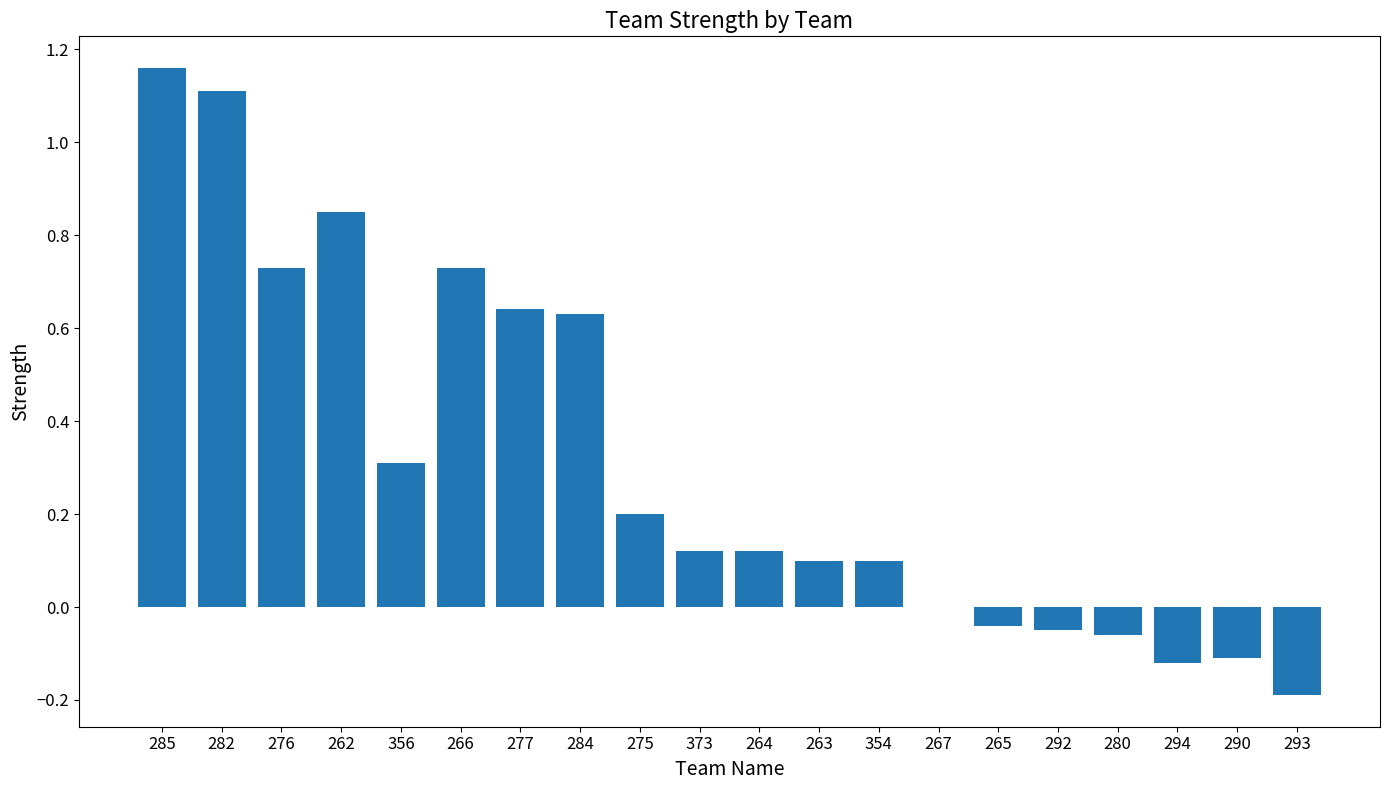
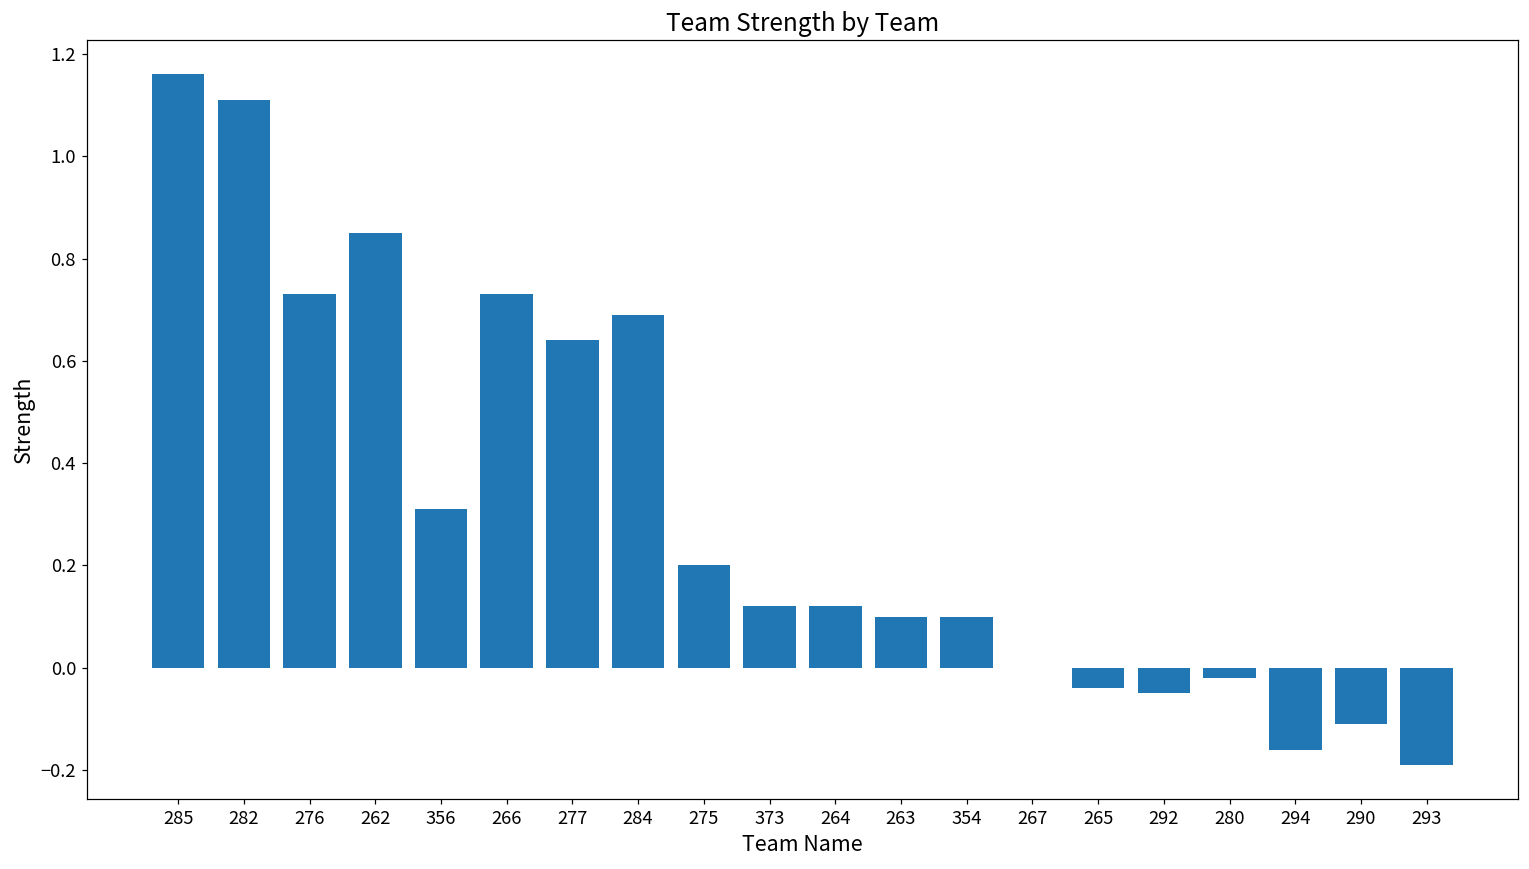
  {
    "285": 1.16,
    "282": 1.11,
    "276": 0.73,
    "262": 0.85,
    "356": 0.31,
    "266": 0.73,
    "277": 0.64,
-   "284": 0.63,
+   "284": 0.69,
    "275": 0.20,
    "373": 0.12,
    "264": 0.12,
    "263": 0.10,
    "354": 0.10,
    "267": 0.00,
    "265": -0.04,
    "292": -0.05,
-   "280": -0.06,
-   "294": -0.12,
+   "280": -0.02,
+   "294": -0.16,
    "290": -0.11,
    "293": -0.19
  }
